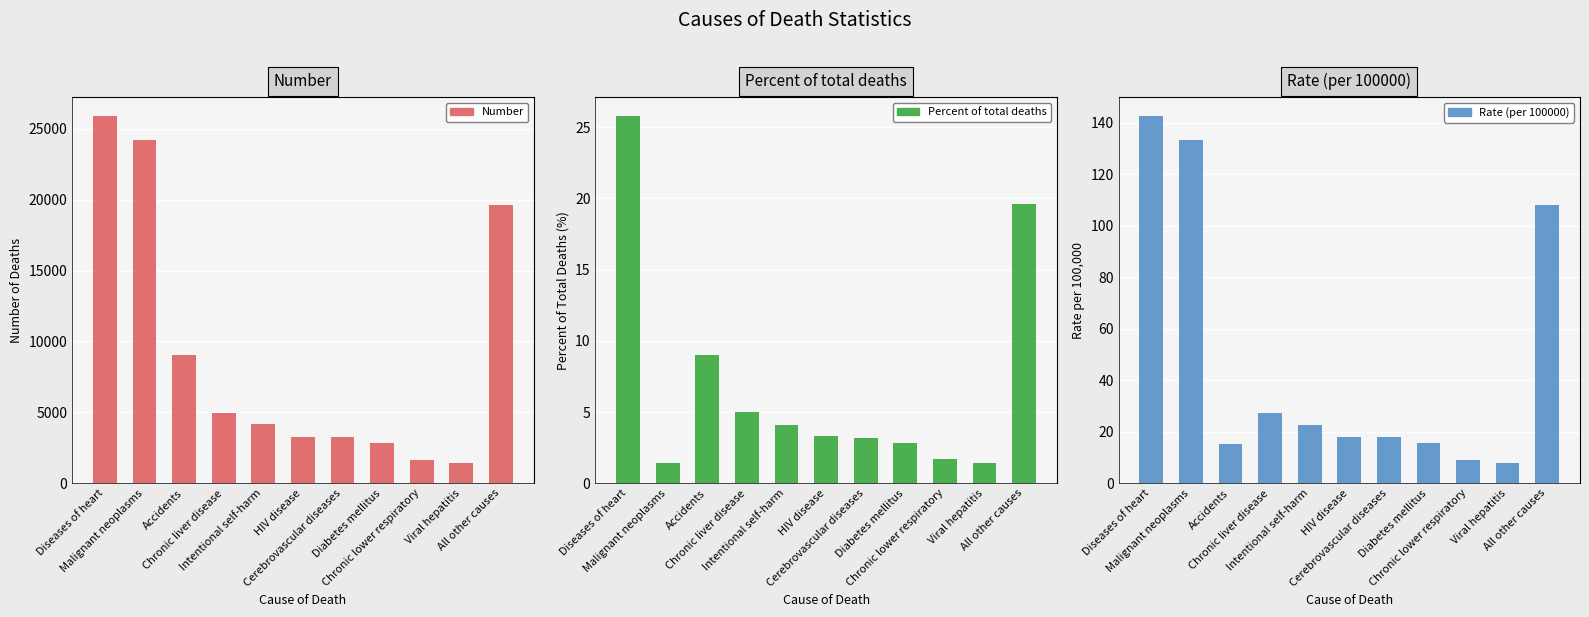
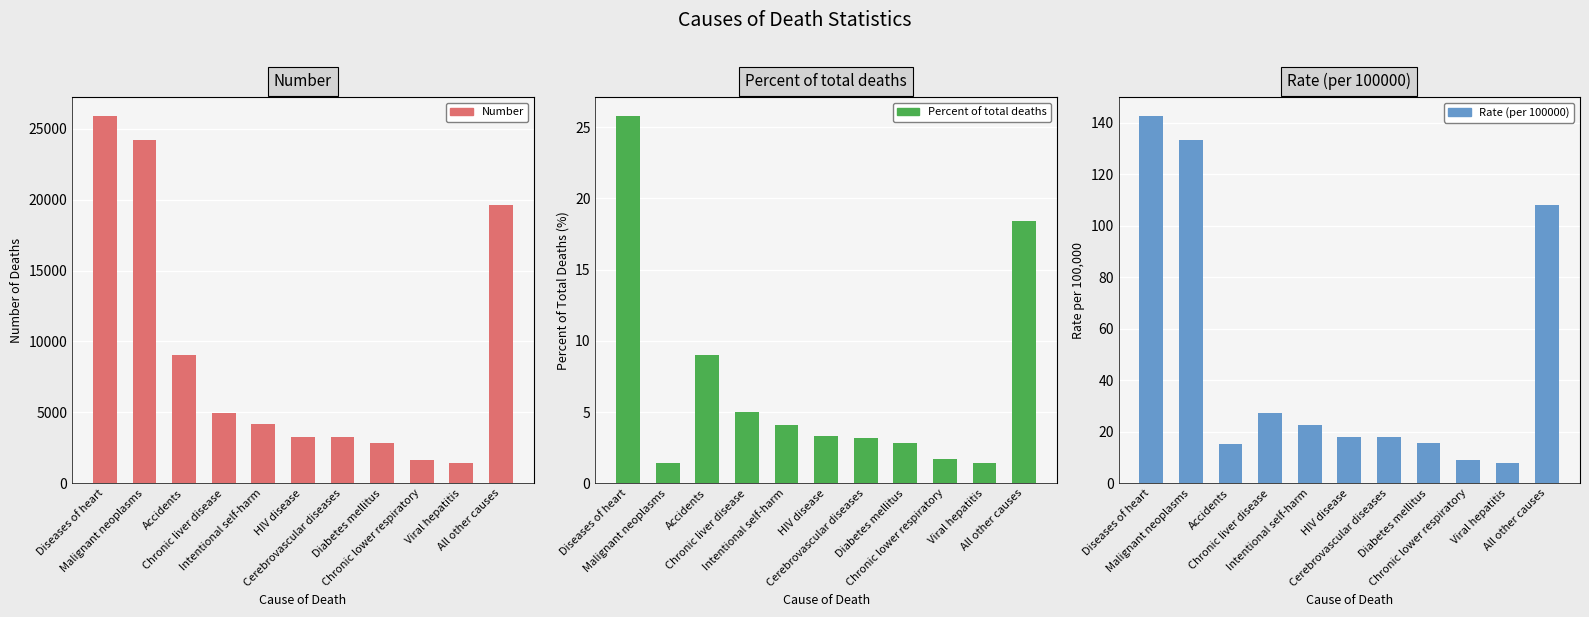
  {
    "Number": {
      "Diseases of heart": 25900,
      "Malignant neoplasms": 24200,
      "Accidents": 9100,
      "Chronic liver disease": 5000,
      "Intentional self-harm": 4100,
      "HIV disease": 3300,
      "Cerebrovascular diseases": 3200,
      "Diabetes mellitus": 2800,
      "Chronic lower respiratory": 1700,
      "Viral hepatitis": 1400,
      "All other causes": 19600
    },
    "Percent of total deaths": {
      "Diseases of heart": 25.8,
      "Malignant neoplasms": 1.4,
      "Accidents": 9.0,
      "Chronic liver disease": 5.0,
      "Intentional self-harm": 4.1,
      "HIV disease": 3.3,
      "Cerebrovascular diseases": 3.2,
      "Diabetes mellitus": 2.8,
      "Chronic lower respiratory": 1.7,
      "Viral hepatitis": 1.4,
-     "All other causes": 19.6
+     "All other causes": 18.4
    },
    "Rate (per 100000)": {
      "Diseases of heart": 143,
      "Malignant neoplasms": 133,
      "Accidents": 15,
      "Chronic liver disease": 27,
      "Intentional self-harm": 23,
      "HIV disease": 18,
      "Cerebrovascular diseases": 18,
      "Diabetes mellitus": 16,
      "Chronic lower respiratory": 9,
      "Viral hepatitis": 8,
      "All other causes": 108
    }
  }
